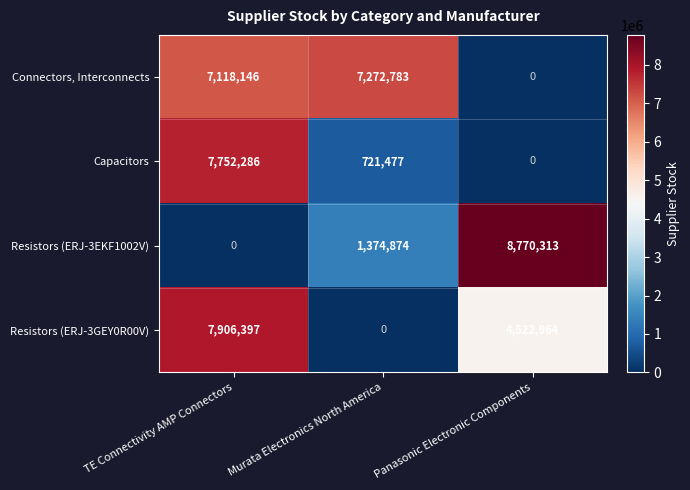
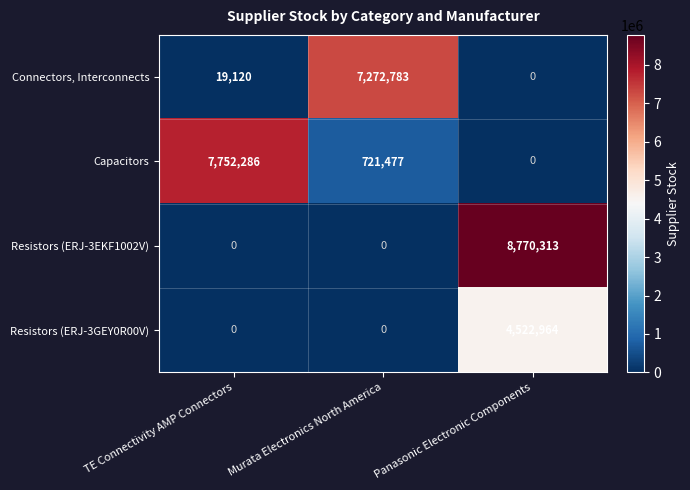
  {
    "Connectors, Interconnects": {
-     "TE Connectivity AMP Connectors": "7,118,146",
+     "TE Connectivity AMP Connectors": "19,120",
      "Murata Electronics North America": "7,272,783",
      "Panasonic Electronic Components": "0"
    },
    "Capacitors": {
      "TE Connectivity AMP Connectors": "7,752,286",
      "Murata Electronics North America": "721,477",
      "Panasonic Electronic Components": "0"
    },
    "Resistors (ERJ-3EKF1002V)": {
      "TE Connectivity AMP Connectors": "0",
-     "Murata Electronics North America": "1,374,874",
+     "Murata Electronics North America": "0",
      "Panasonic Electronic Components": "8,770,313"
    },
    "Resistors (ERJ-3GEY0R00V)": {
-     "TE Connectivity AMP Connectors": "7,906,397",
+     "TE Connectivity AMP Connectors": "0",
      "Murata Electronics North America": "0"
    }
  }
